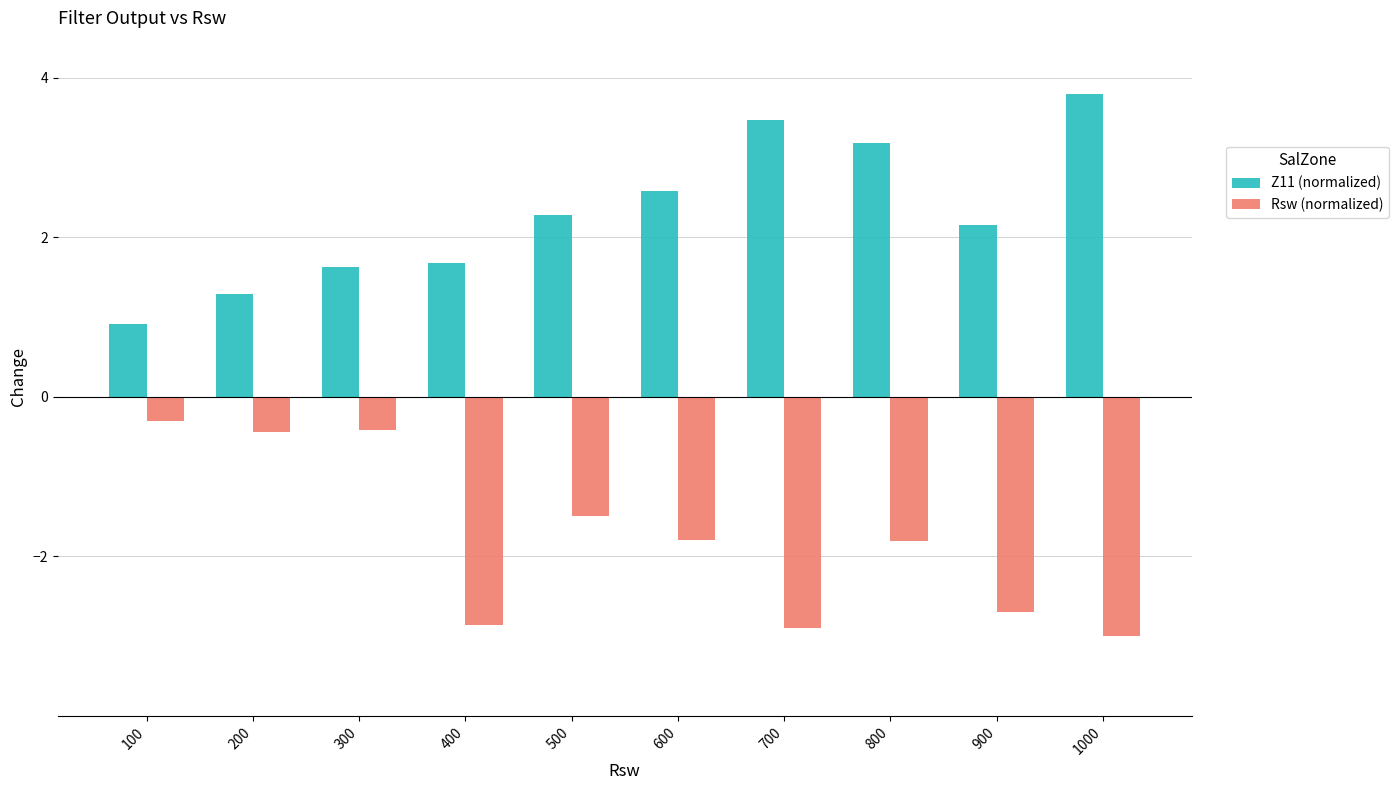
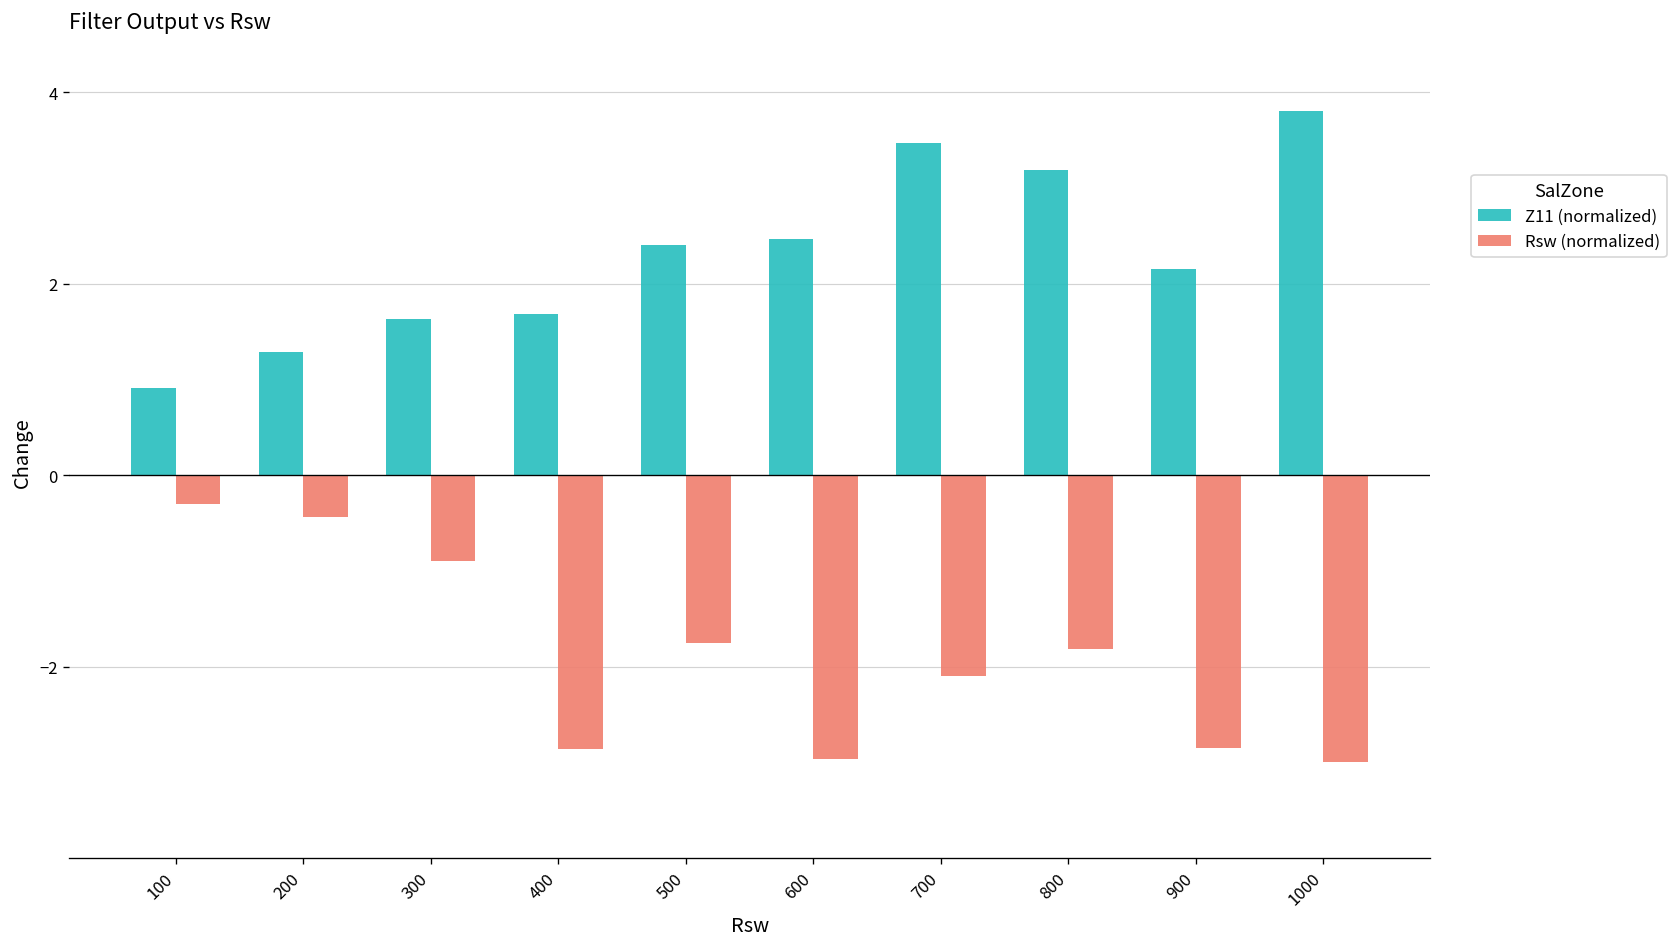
  {
    "Z11 (normalized)": {
      "100": 0.9,
      "200": 1.3,
      "300": 1.6,
      "400": 1.7,
-     "500": 2.3,
-     "600": 2.6,
+     "500": 2.4,
+     "600": 2.5,
      "700": 3.5,
      "800": 3.2,
      "900": 2.2,
      "1000": 3.8
    },
    "Rsw (normalized)": {
      "100": -0.3,
      "200": -0.4,
-     "300": -0.4,
+     "300": -0.9,
      "400": -2.9,
-     "500": -1.5,
-     "600": -1.8,
-     "700": -2.9,
+     "500": -1.7,
+     "600": -3.0,
+     "700": -2.1,
      "800": -1.8,
-     "900": -2.7,
+     "900": -2.9,
      "1000": -3.0
    }
  }
